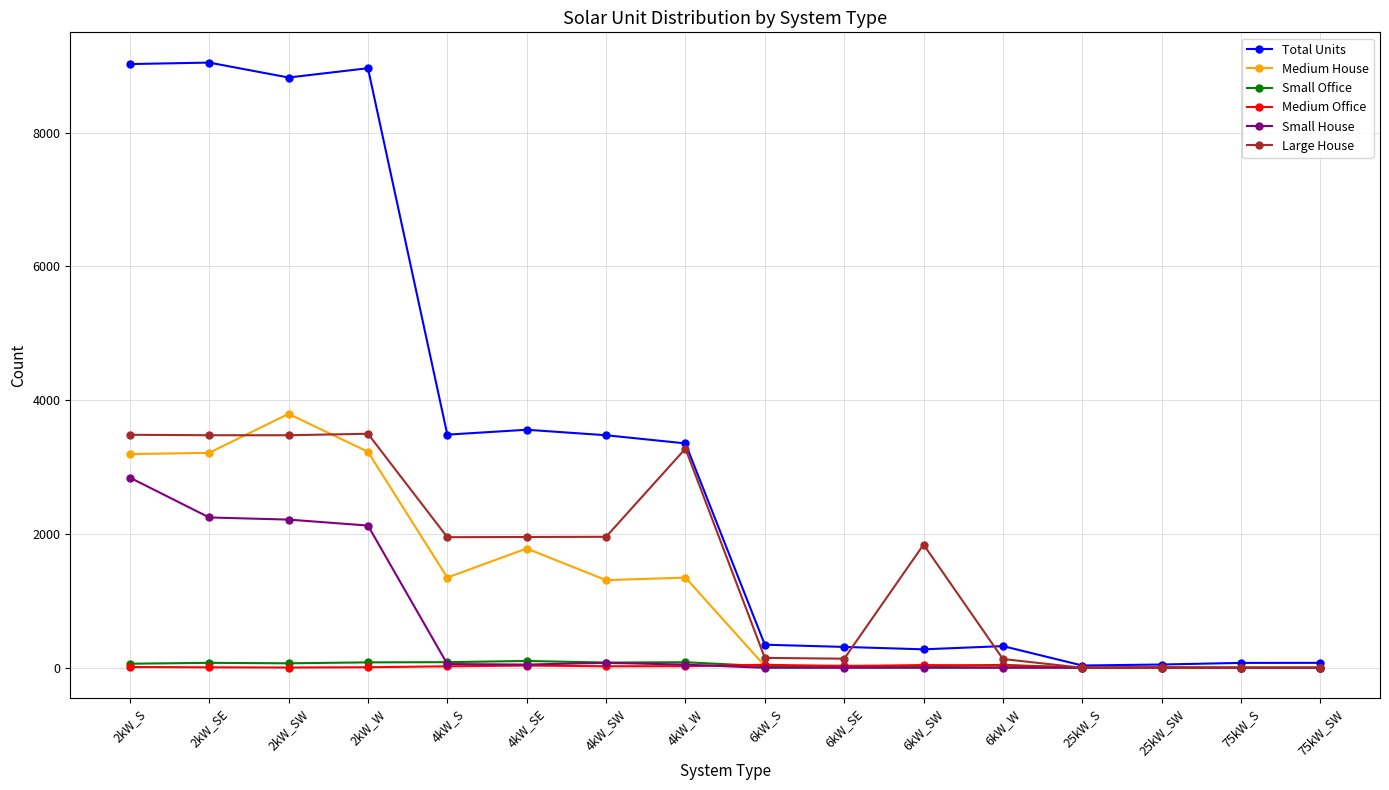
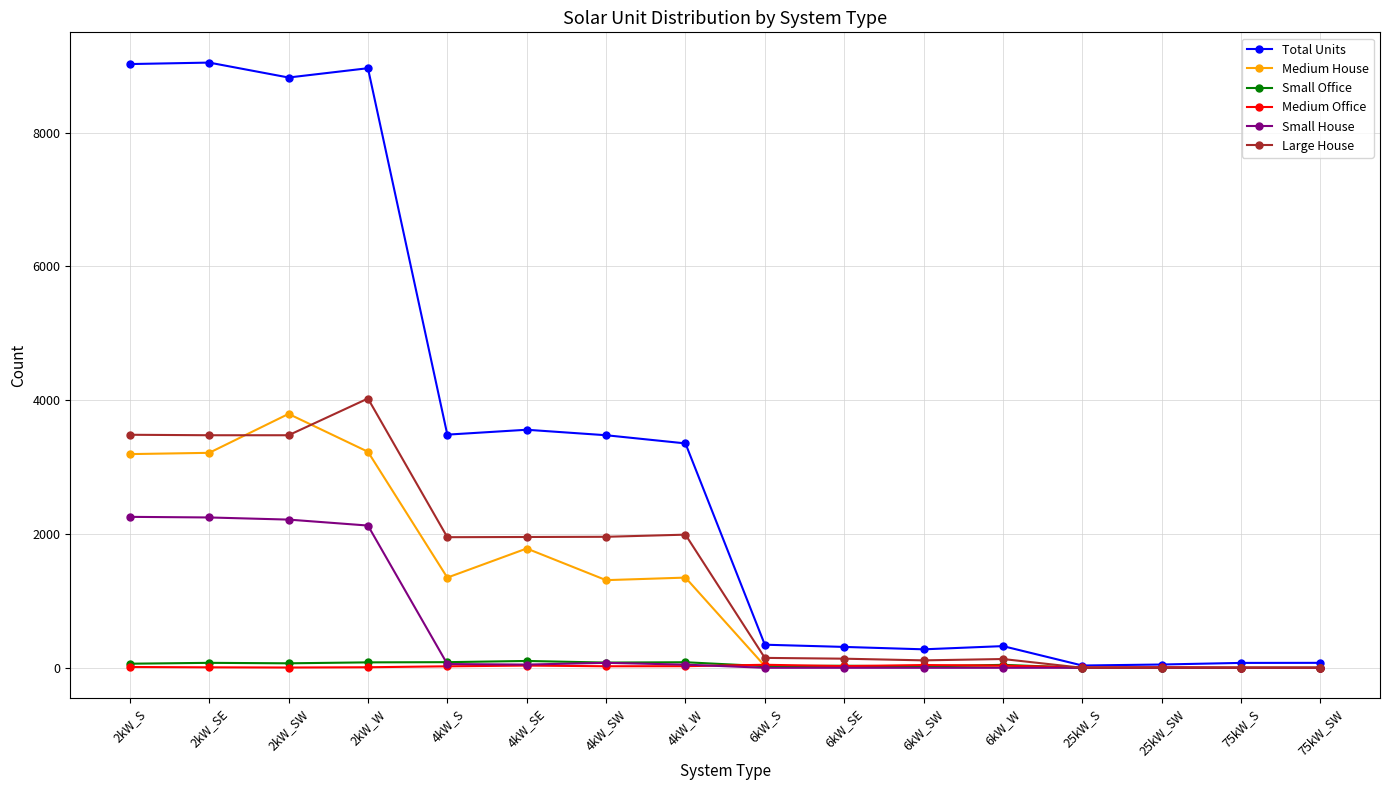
  {
    "Total Units": {
      "2kW_S": 9000,
      "2kW_SE": 9000,
      "2kW_SW": 8800,
      "2kW_W": 9000,
      "4kW_S": 3500,
      "4kW_SE": 3600,
      "4kW_SW": 3500,
      "4kW_W": 3400,
      "6kW_S": 300,
      "6kW_SE": 300,
      "6kW_SW": 300,
      "6kW_W": 300,
      "25kW_SW": 0,
      "75kW_S": 100,
      "75kW_SW": 100
    },
    "Medium House": {
      "2kW_S": 3200,
      "2kW_SE": 3200,
      "2kW_SW": 3800,
      "2kW_W": 3200,
      "4kW_S": 1300,
      "4kW_SE": 1800,
      "4kW_SW": 1300,
      "4kW_W": 1300
    },
    "Small Office": {
      "2kW_S": 100,
      "2kW_SE": 100,
      "2kW_SW": 100,
      "2kW_W": 100,
      "4kW_SE": 100
    },
    "Medium Office": {
      "2kW_S": 0,
      "2kW_SE": 0,
      "2kW_SW": 0,
      "2kW_W": 0,
      "4kW_SW": 0
    },
    "Small House": {
-     "2kW_S": 2800,
+     "2kW_S": 2300,
      "2kW_SE": 2200,
      "2kW_SW": 2200,
      "2kW_W": 2100
    },
    "Large House": {
      "2kW_S": 3500,
      "2kW_SE": 3500,
      "2kW_SW": 3500,
-     "2kW_W": 3500,
+     "2kW_W": 4000,
      "4kW_S": 2000,
      "4kW_SE": 2000,
      "4kW_SW": 2000,
-     "4kW_W": 3300,
+     "4kW_W": 2000,
      "6kW_S": 100,
      "6kW_SE": 100,
-     "6kW_SW": 1800,
+     "6kW_SW": 100,
      "6kW_W": 100
    }
  }
